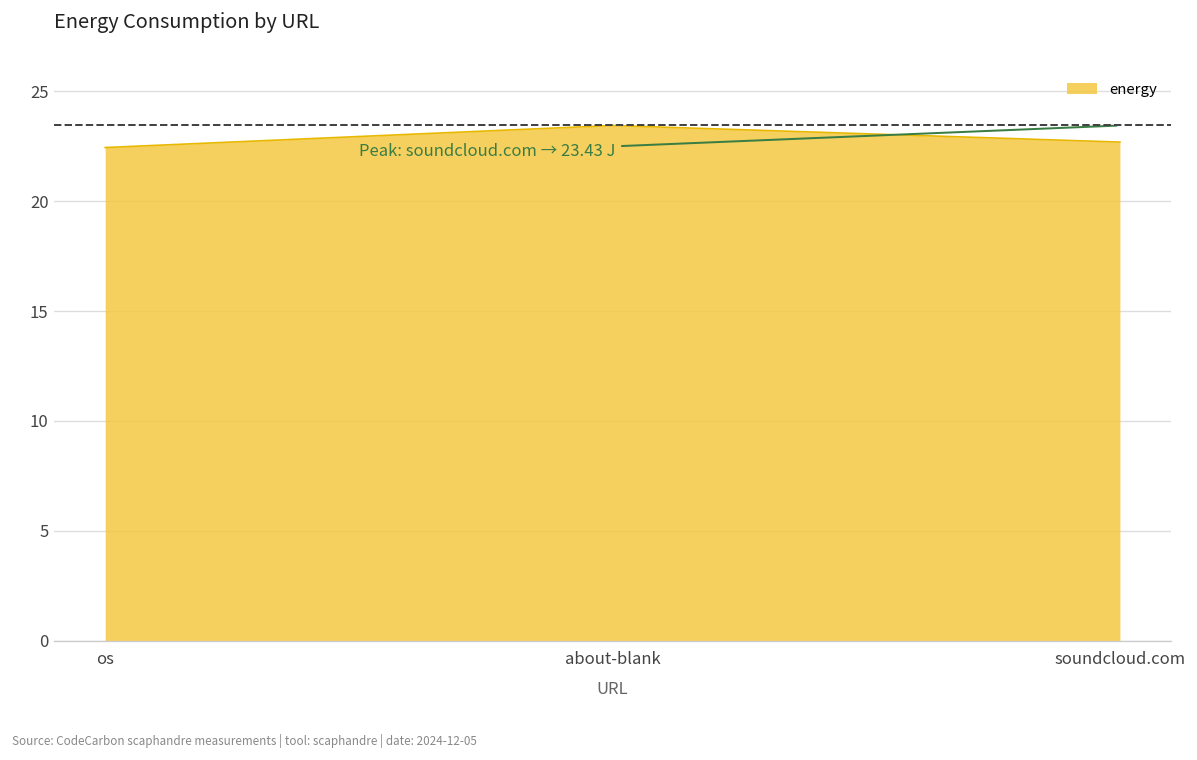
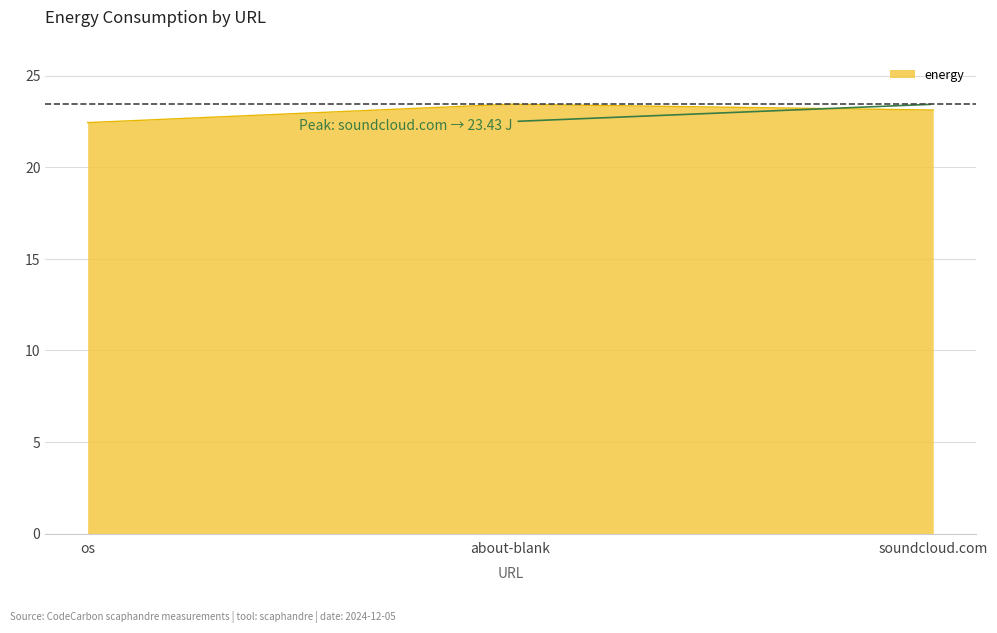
  {
    "os": 22.4,
-   "soundcloud.com": 22.7
+   "soundcloud.com": 23.1
  }
